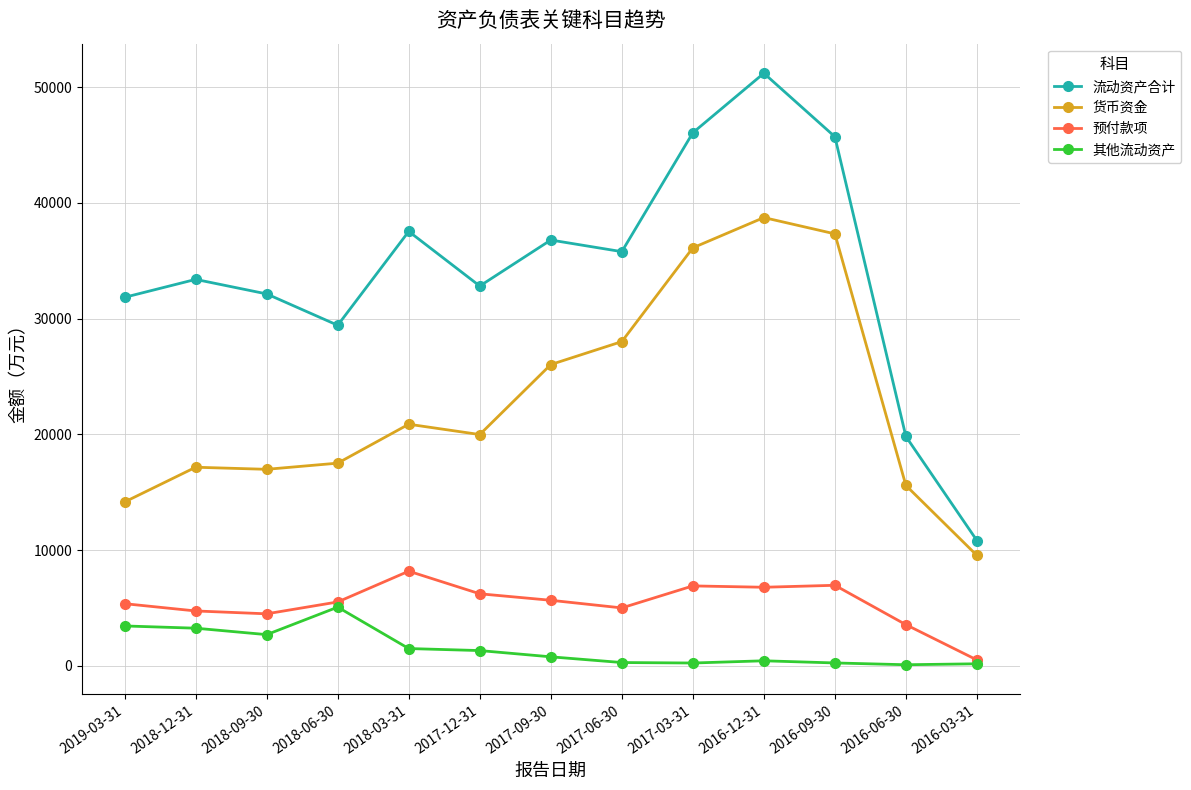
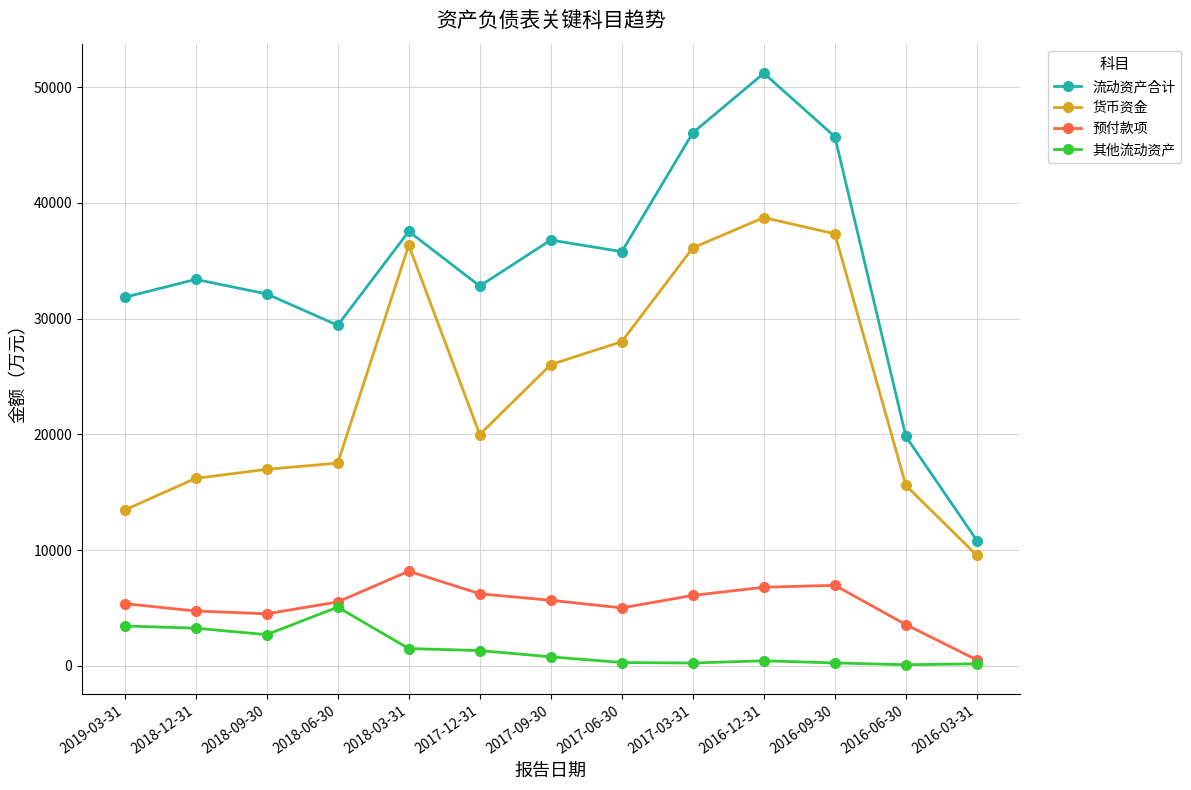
  {
    "流动资产合计": {
      "2019-03-31": 31800,
      "2018-12-31": 33400,
      "2018-09-30": 32100,
      "2018-06-30": 29400,
      "2018-03-31": 37500,
      "2017-12-31": 32800,
      "2017-09-30": 36800,
      "2017-06-30": 35800,
      "2017-03-31": 46000,
      "2016-12-31": 51200,
      "2016-09-30": 45700,
      "2016-06-30": 19800,
      "2016-03-31": 10800
    },
    "货币资金": {
-     "2019-03-31": 14200,
-     "2018-12-31": 17200,
+     "2019-03-31": 13500,
+     "2018-12-31": 16200,
      "2018-09-30": 17000,
      "2018-06-30": 17500,
-     "2018-03-31": 20900,
+     "2018-03-31": 36300,
      "2017-12-31": 20000,
      "2017-09-30": 26000,
      "2017-06-30": 28000,
      "2017-03-31": 36100,
      "2016-12-31": 38700,
      "2016-09-30": 37300,
      "2016-06-30": 15600,
      "2016-03-31": 9500
    },
    "预付款项": {
      "2019-03-31": 5400,
      "2018-12-31": 4700,
      "2018-09-30": 4500,
      "2018-06-30": 5500,
      "2018-03-31": 8200,
      "2017-12-31": 6200,
      "2017-09-30": 5700,
      "2017-06-30": 5000,
-     "2017-03-31": 6900,
+     "2017-03-31": 6100,
      "2016-12-31": 6800,
      "2016-09-30": 7000,
      "2016-06-30": 3600,
      "2016-03-31": 500
    },
    "其他流动资产": {
      "2019-03-31": 3400,
      "2018-12-31": 3300,
      "2018-09-30": 2700,
      "2018-06-30": 5100,
      "2018-03-31": 1500,
      "2017-12-31": 1300,
      "2017-09-30": 800,
      "2017-06-30": 300,
      "2017-03-31": 200,
      "2016-12-31": 400,
      "2016-09-30": 300,
      "2016-06-30": 100,
      "2016-03-31": 200
    }
  }
